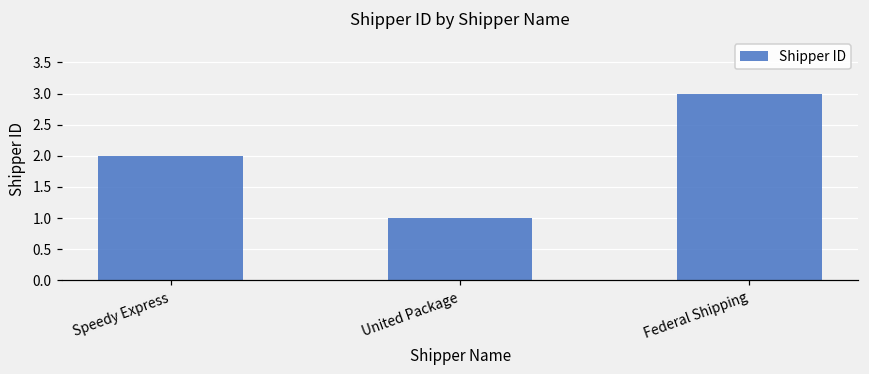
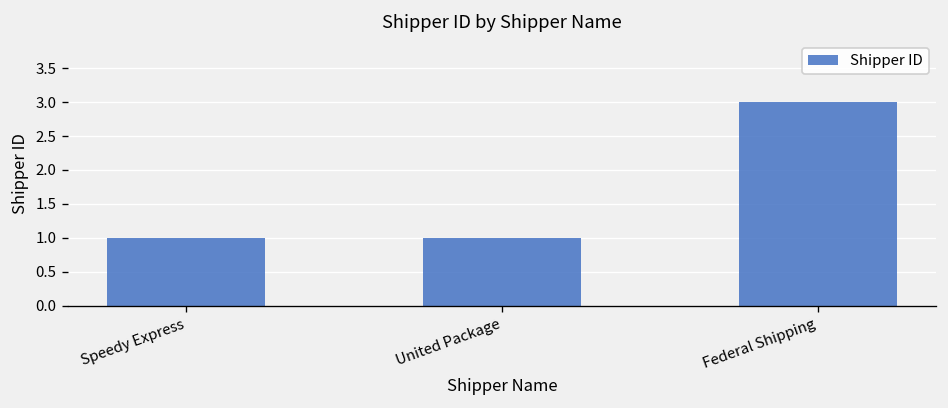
  {
-   "Speedy Express": 2,
+   "Speedy Express": 1,
    "United Package": 1,
    "Federal Shipping": 3
  }
